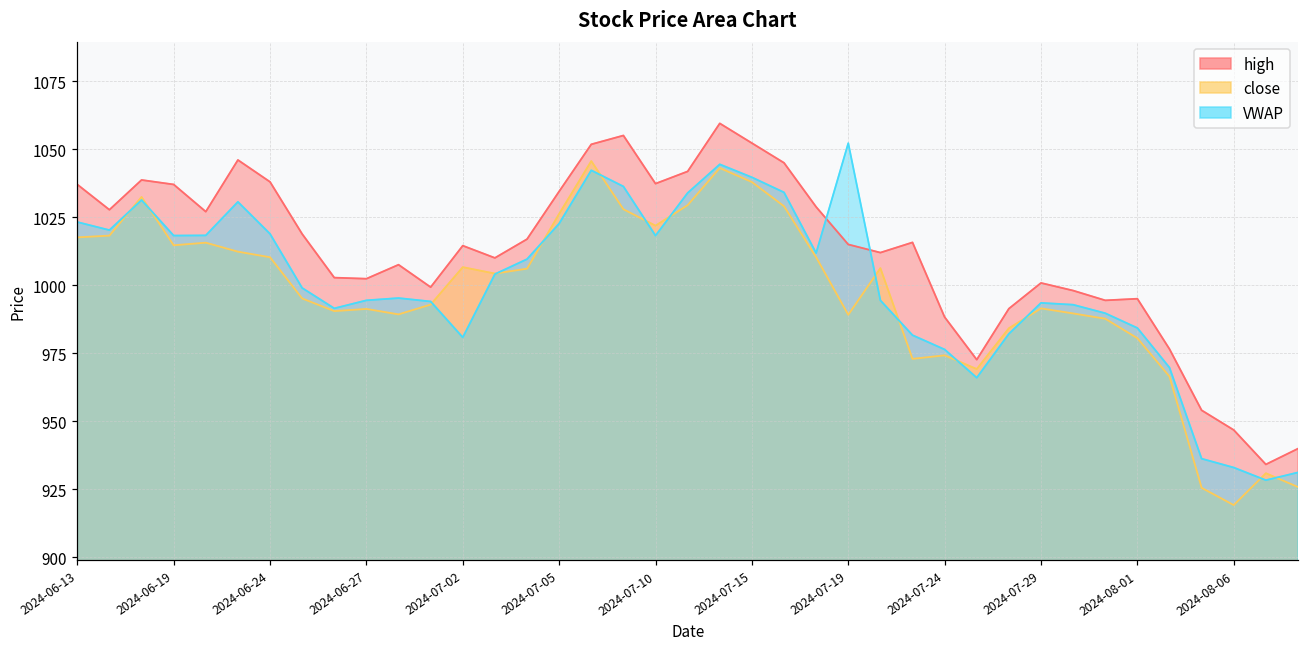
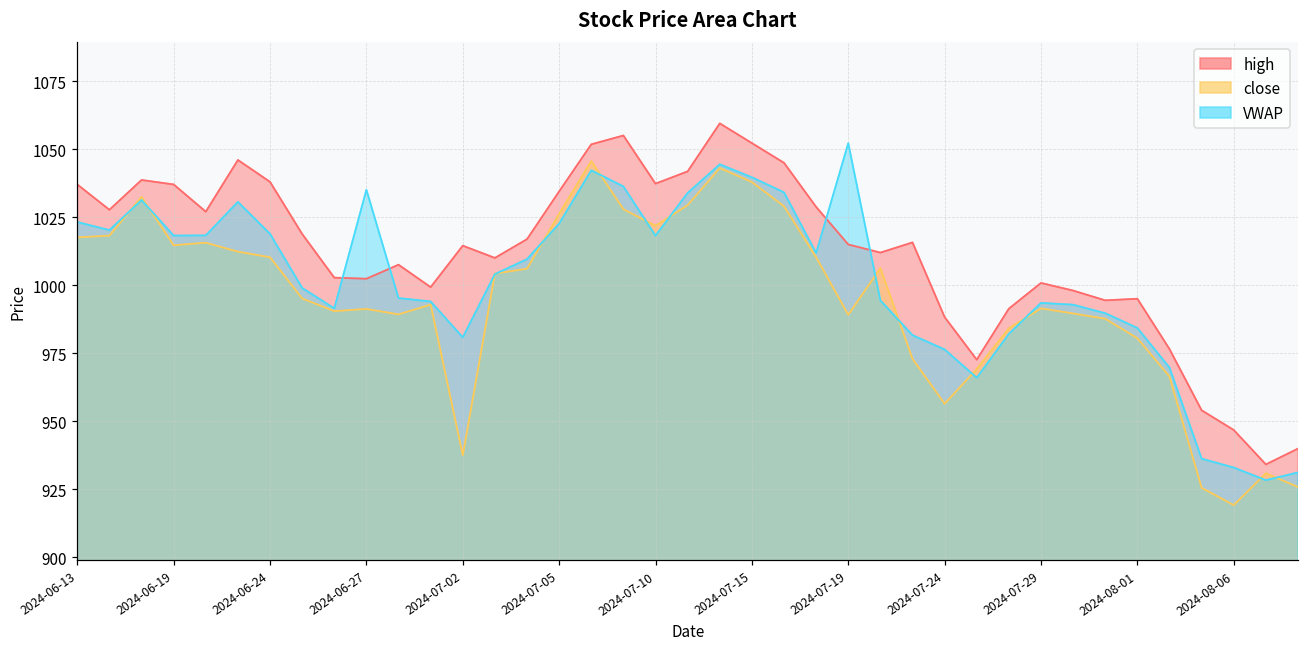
  {
    "high": {
      "2024-06-13": 1037,
      "2024-06-19": 1037,
      "2024-06-24": 1038,
      "2024-06-27": 1002,
      "2024-07-02": 1015,
      "2024-07-05": 1034,
      "2024-07-10": 1037,
      "2024-07-15": 1052,
      "2024-07-19": 1015,
      "2024-07-24": 988,
      "2024-07-29": 1001,
      "2024-08-01": 995,
      "2024-08-06": 947
    },
    "close": {
      "2024-06-13": 1018,
      "2024-06-19": 1015,
      "2024-06-24": 1010,
      "2024-06-27": 991,
-     "2024-07-02": 1007,
+     "2024-07-02": 938,
      "2024-07-05": 1026,
      "2024-07-10": 1022,
      "2024-07-15": 1038,
      "2024-07-19": 989,
-     "2024-07-24": 974,
+     "2024-07-24": 956,
      "2024-07-29": 991,
      "2024-08-01": 981,
      "2024-08-06": 919
    },
    "VWAP": {
      "2024-06-13": 1023,
      "2024-06-19": 1018,
      "2024-06-24": 1019,
-     "2024-06-27": 994,
+     "2024-06-27": 1035,
      "2024-07-02": 981,
      "2024-07-05": 1023,
      "2024-07-10": 1018,
      "2024-07-15": 1040,
      "2024-07-19": 1052,
      "2024-07-24": 976,
      "2024-07-29": 993,
      "2024-08-01": 984,
      "2024-08-06": 933
    }
  }
